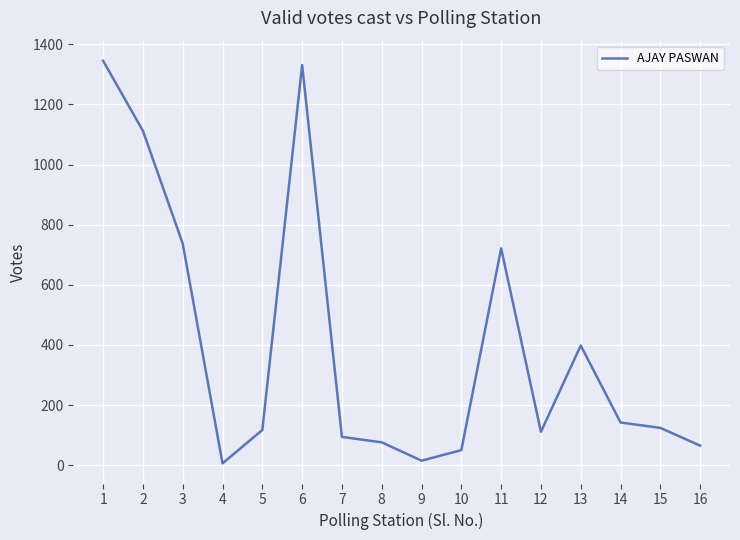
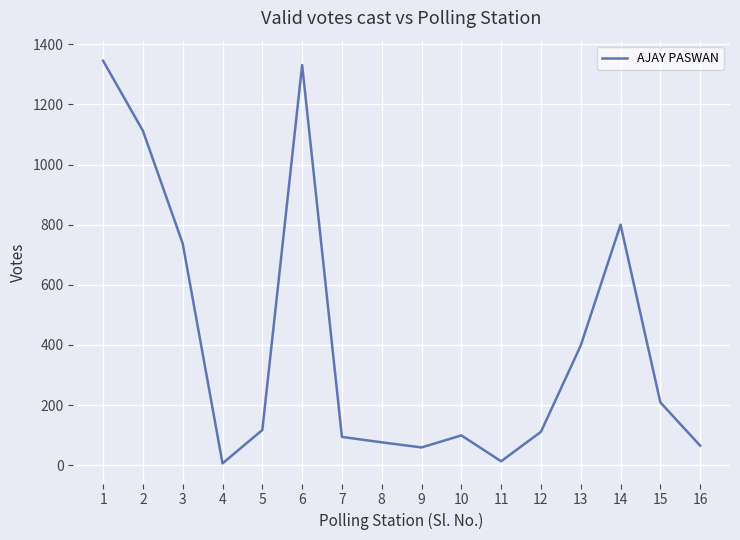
  {
    "1": 1350,
    "2": 1110,
    "3": 740,
    "4": 10,
    "5": 120,
    "6": 1330,
    "7": 90,
    "8": 80,
-   "9": 20,
-   "10": 50,
-   "11": 720,
+   "9": 60,
+   "10": 100,
+   "11": 10,
    "12": 110,
    "13": 400,
-   "14": 140,
-   "15": 120,
+   "14": 800,
+   "15": 210,
    "16": 70
  }
